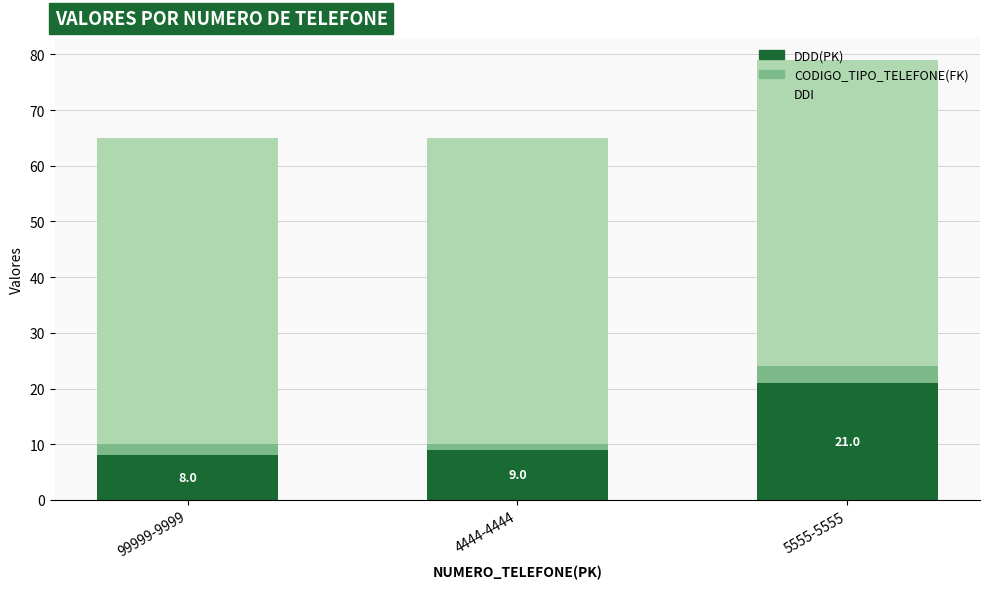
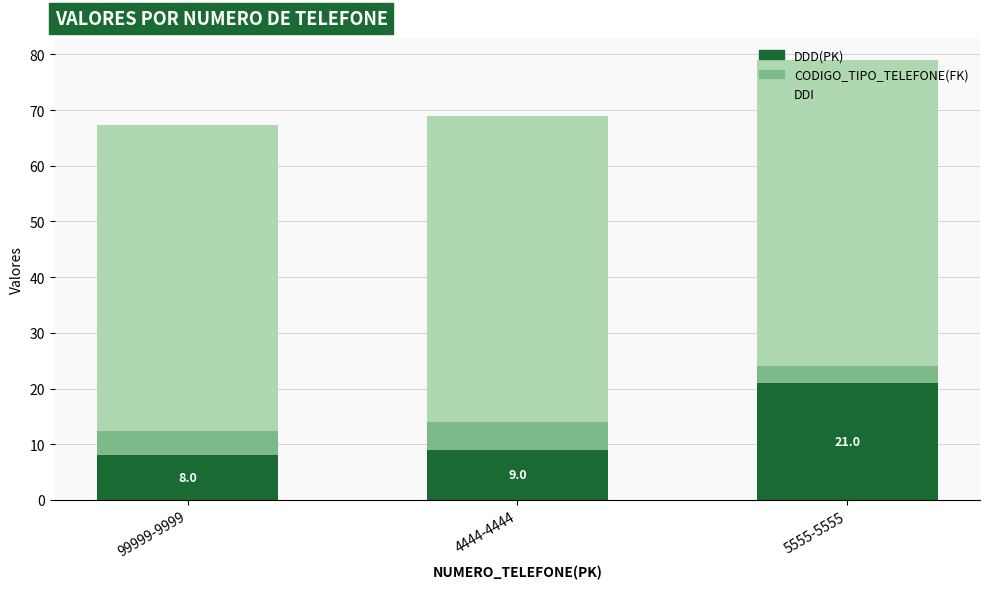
  {
    "DDD(PK)": {
      "99999-9999": 8.0,
      "4444-4444": 9.0,
      "5555-5555": 21.0
    },
    "CODIGO_TIPO_TELEFONE(FK)": {
-     "99999-9999": 2,
-     "4444-4444": 1,
+     "99999-9999": 4,
+     "4444-4444": 5,
      "5555-5555": 3
    },
    "DDI": {
      "99999-9999": 55,
      "4444-4444": 55,
      "5555-5555": 55
    }
  }
